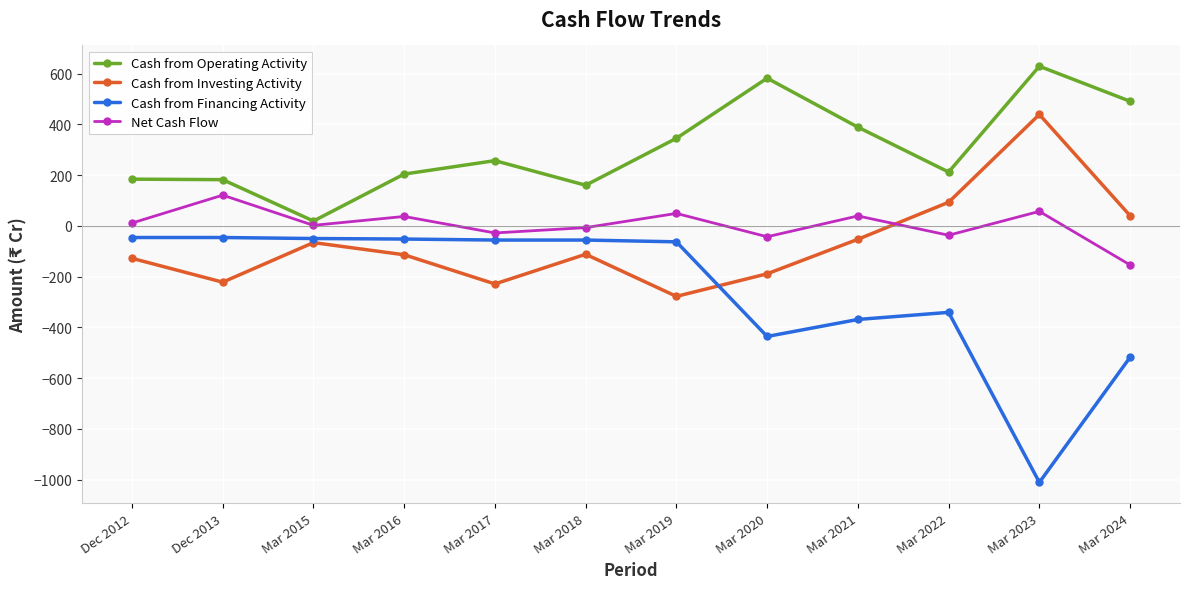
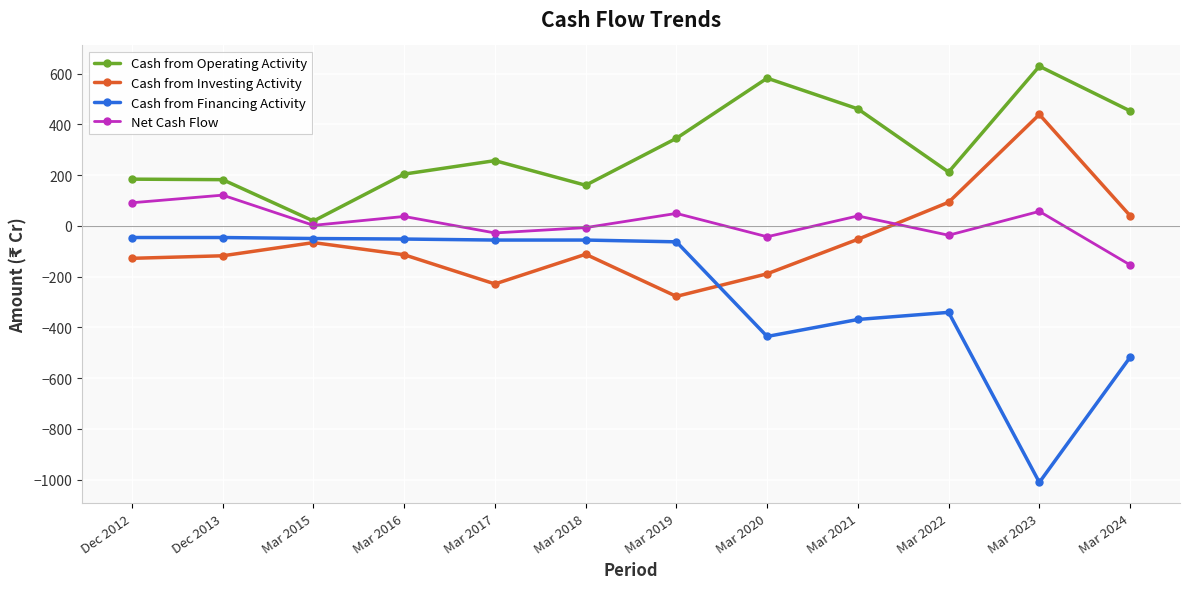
  {
    "Cash from Operating Activity": {
      "Dec 2012": 180,
      "Dec 2013": 180,
      "Mar 2015": 20,
      "Mar 2016": 200,
      "Mar 2017": 260,
      "Mar 2018": 160,
      "Mar 2019": 350,
      "Mar 2020": 580,
-     "Mar 2021": 390,
+     "Mar 2021": 460,
      "Mar 2022": 210,
      "Mar 2023": 630,
-     "Mar 2024": 490
+     "Mar 2024": 450
    },
    "Cash from Investing Activity": {
      "Dec 2012": -130,
-     "Dec 2013": -220,
+     "Dec 2013": -120,
      "Mar 2015": -70,
      "Mar 2016": -110,
      "Mar 2017": -230,
      "Mar 2018": -110,
      "Mar 2019": -280,
      "Mar 2020": -190,
      "Mar 2021": -50,
      "Mar 2022": 90,
      "Mar 2023": 440,
      "Mar 2024": 40
    },
    "Cash from Financing Activity": {
      "Dec 2012": -50,
      "Dec 2013": -50,
      "Mar 2015": -50,
      "Mar 2016": -50,
      "Mar 2017": -60,
      "Mar 2018": -60,
      "Mar 2019": -60,
      "Mar 2020": -440,
      "Mar 2021": -370,
      "Mar 2022": -340,
      "Mar 2023": -1010,
      "Mar 2024": -520
    },
    "Net Cash Flow": {
-     "Dec 2012": 10,
+     "Dec 2012": 90,
      "Dec 2013": 120,
      "Mar 2015": 0,
      "Mar 2016": 40,
      "Mar 2017": -30,
      "Mar 2018": -10,
      "Mar 2019": 50,
      "Mar 2020": -40,
      "Mar 2021": 40,
      "Mar 2022": -40,
      "Mar 2023": 60,
      "Mar 2024": -150
    }
  }
